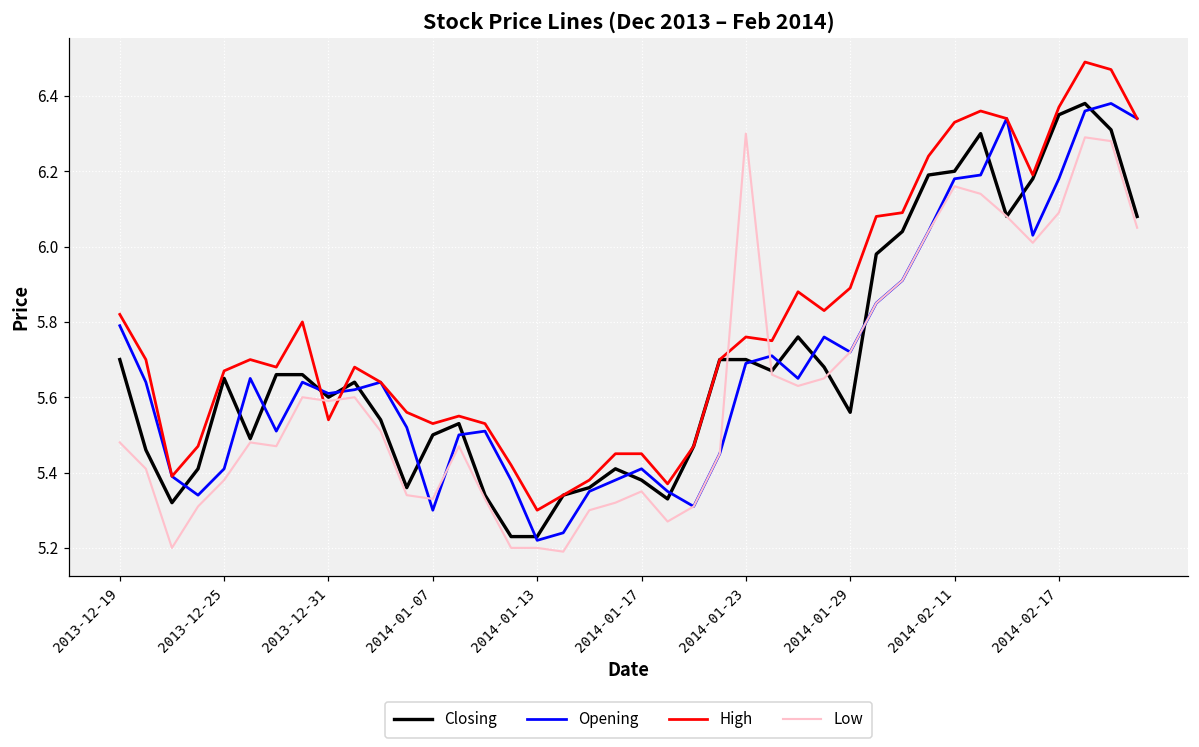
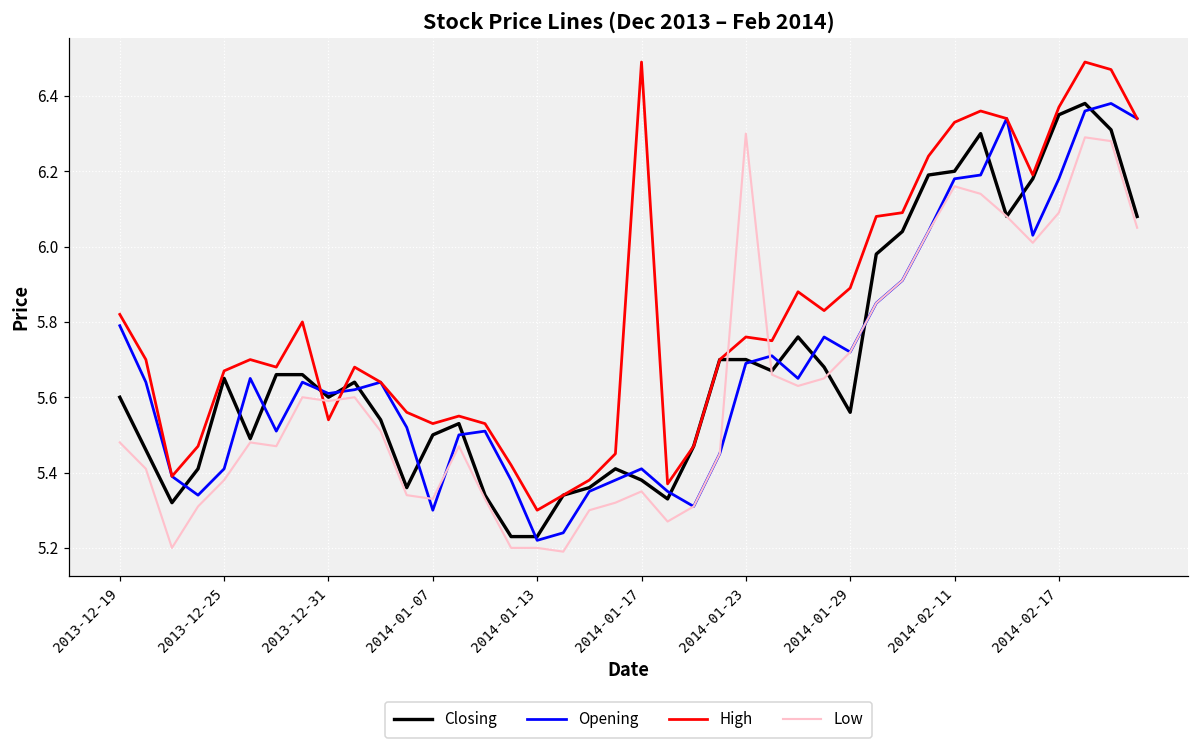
  {
    "Closing": {
-     "2013-12-19": 5.7,
+     "2013-12-19": 5.6,
      "2013-12-25": 5.65,
      "2013-12-31": 5.6,
      "2014-01-07": 5.5,
      "2014-01-13": 5.23,
      "2014-01-17": 5.38,
      "2014-01-23": 5.7,
      "2014-01-29": 5.56,
      "2014-02-11": 6.2,
      "2014-02-17": 6.35
    },
    "Opening": {
      "2013-12-19": 5.79,
      "2013-12-25": 5.41,
      "2013-12-31": 5.61,
      "2014-01-07": 5.30,
      "2014-01-13": 5.22,
      "2014-01-17": 5.41,
      "2014-01-23": 5.69,
      "2014-02-11": 6.18,
      "2014-02-17": 6.18
    },
    "High": {
      "2013-12-19": 5.82,
      "2013-12-25": 5.67,
      "2013-12-31": 5.54,
      "2014-01-07": 5.53,
      "2014-01-13": 5.30,
-     "2014-01-17": 5.45,
+     "2014-01-17": 6.49,
      "2014-01-23": 5.76,
      "2014-01-29": 5.89,
      "2014-02-11": 6.33,
      "2014-02-17": 6.37
    },
    "Low": {
      "2013-12-19": 5.48,
      "2013-12-25": 5.38,
      "2013-12-31": 5.59,
      "2014-01-07": 5.33,
      "2014-01-13": 5.20,
      "2014-01-17": 5.35,
      "2014-01-23": 6.30,
      "2014-02-11": 6.16,
      "2014-02-17": 6.09
    }
  }
